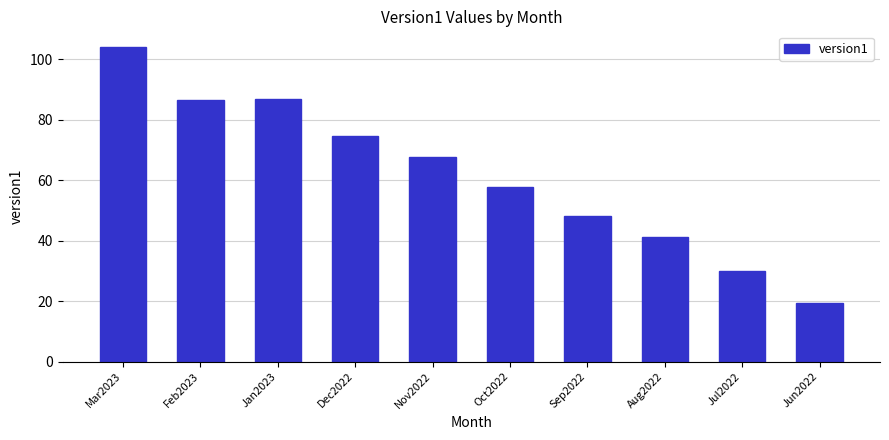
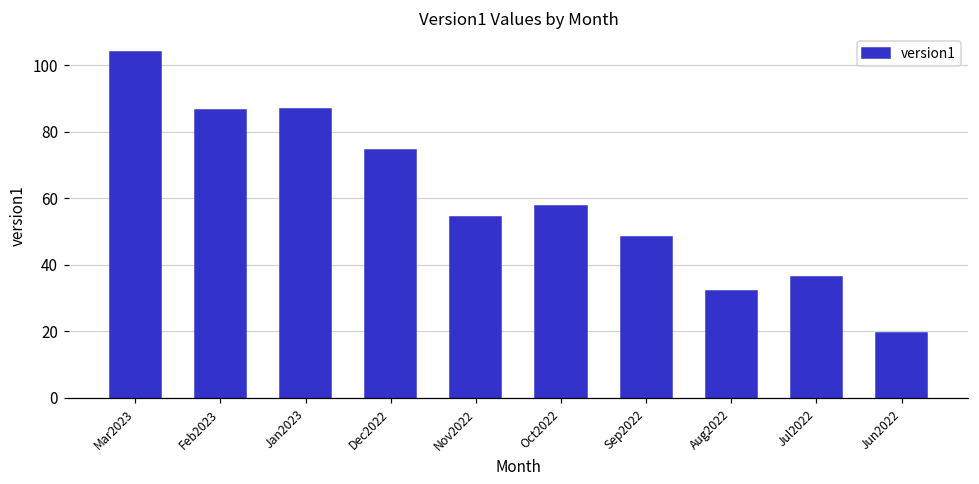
  {
    "Mar2023": 104,
    "Feb2023": 86,
    "Jan2023": 87,
    "Dec2022": 74,
-   "Nov2022": 68,
+   "Nov2022": 54,
    "Oct2022": 58,
    "Sep2022": 48,
-   "Aug2022": 41,
-   "Jul2022": 30,
+   "Aug2022": 32,
+   "Jul2022": 36,
    "Jun2022": 20
  }
